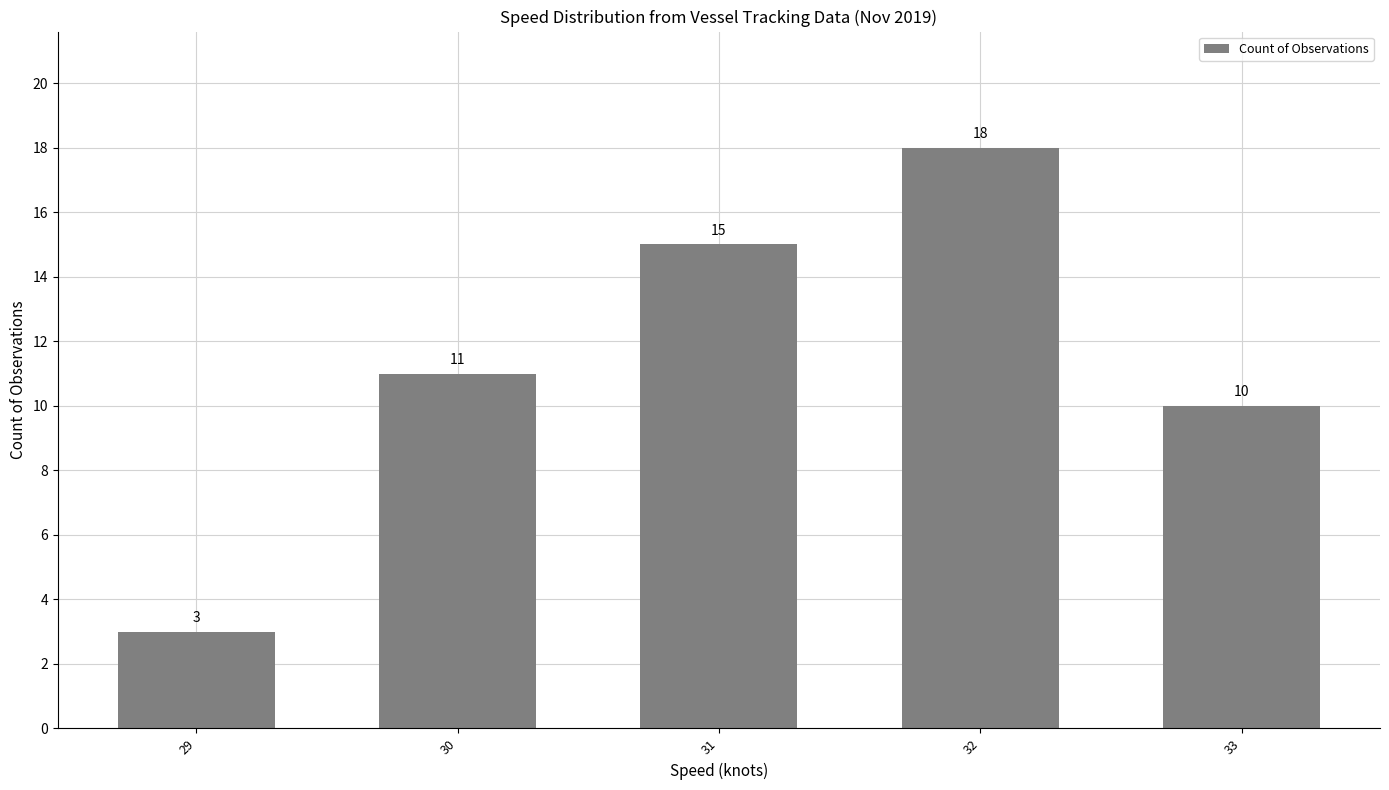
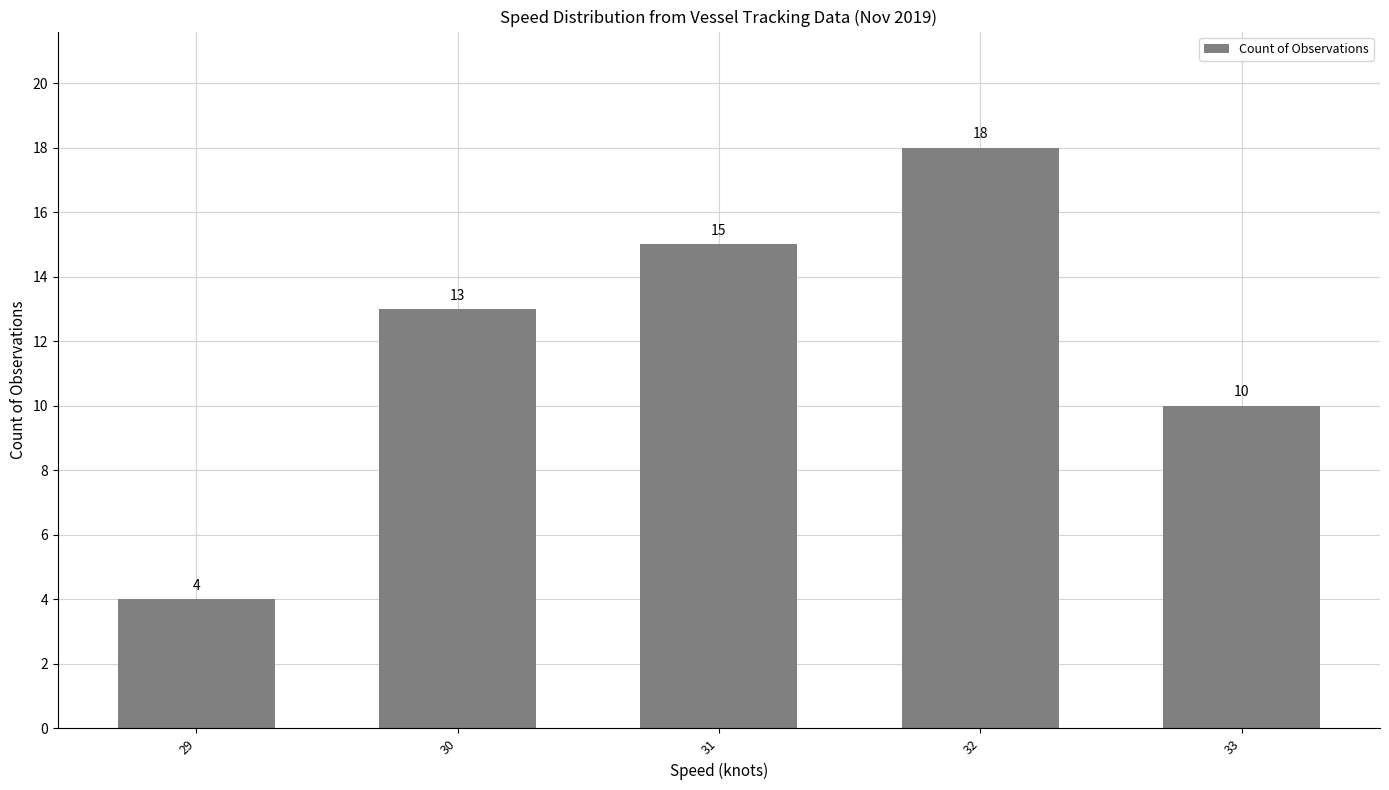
  {
-   "29": 3,
-   "30": 11,
+   "29": 4,
+   "30": 13,
    "31": 15,
    "32": 18,
    "33": 10
  }
